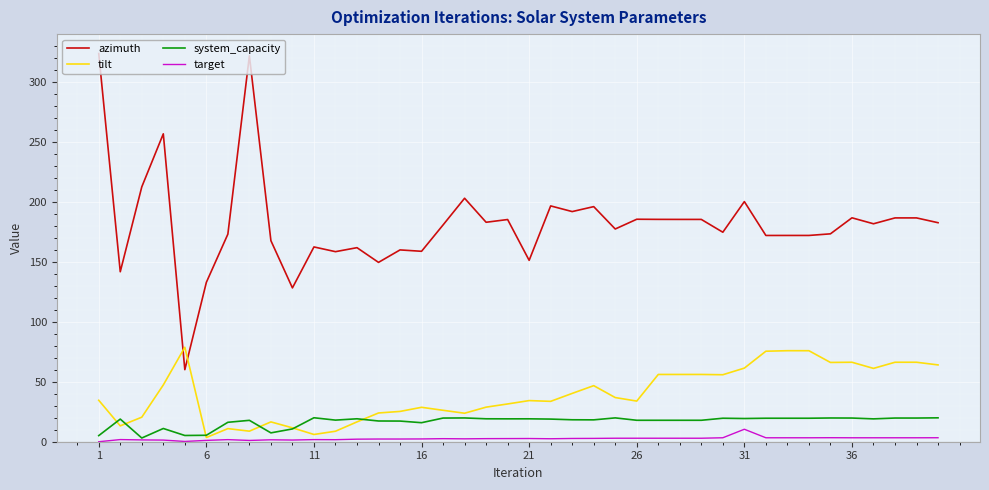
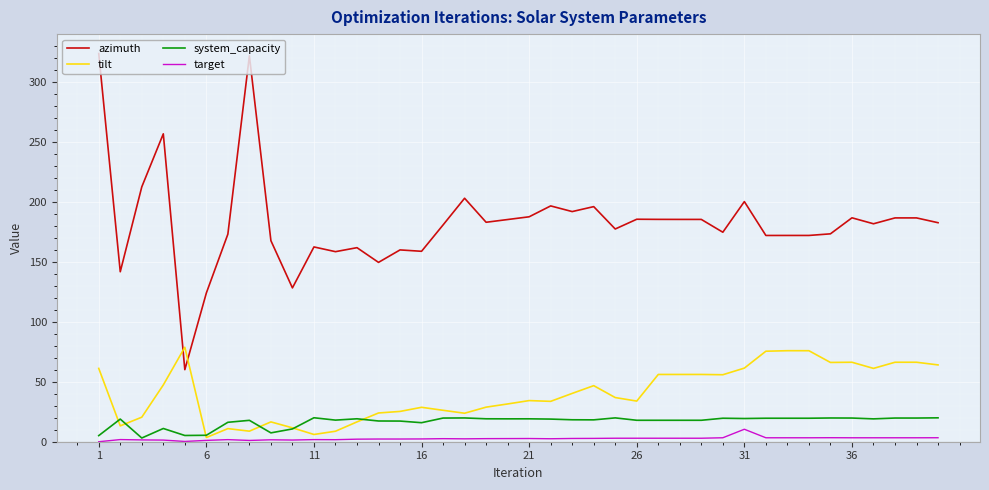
  {
    "azimuth": {
-     "6": 133,
+     "6": 124,
      "11": 162,
      "16": 159,
-     "21": 151,
+     "21": 188,
      "26": 185,
      "31": 200,
      "36": 187
    },
    "tilt": {
-     "1": 35,
+     "1": 61,
      "11": 6,
      "16": 29,
      "21": 34,
      "26": 34,
      "31": 61,
      "36": 66
    },
    "system_capacity": {
      "1": 5,
      "11": 20,
      "16": 16,
      "21": 19,
      "26": 18,
      "31": 19,
      "36": 20
    },
    "target": {
      "1": 0,
      "6": 1,
      "11": 2,
      "16": 2,
      "21": 3,
      "26": 3,
      "31": 10,
      "36": 3
    }
  }
